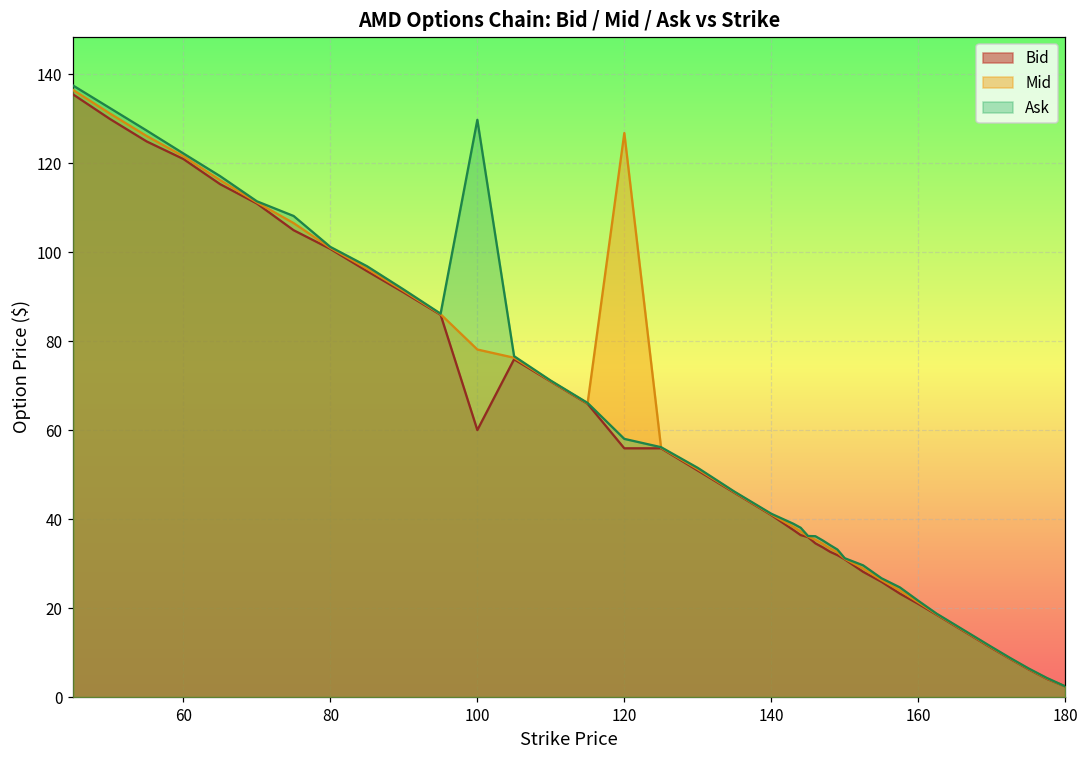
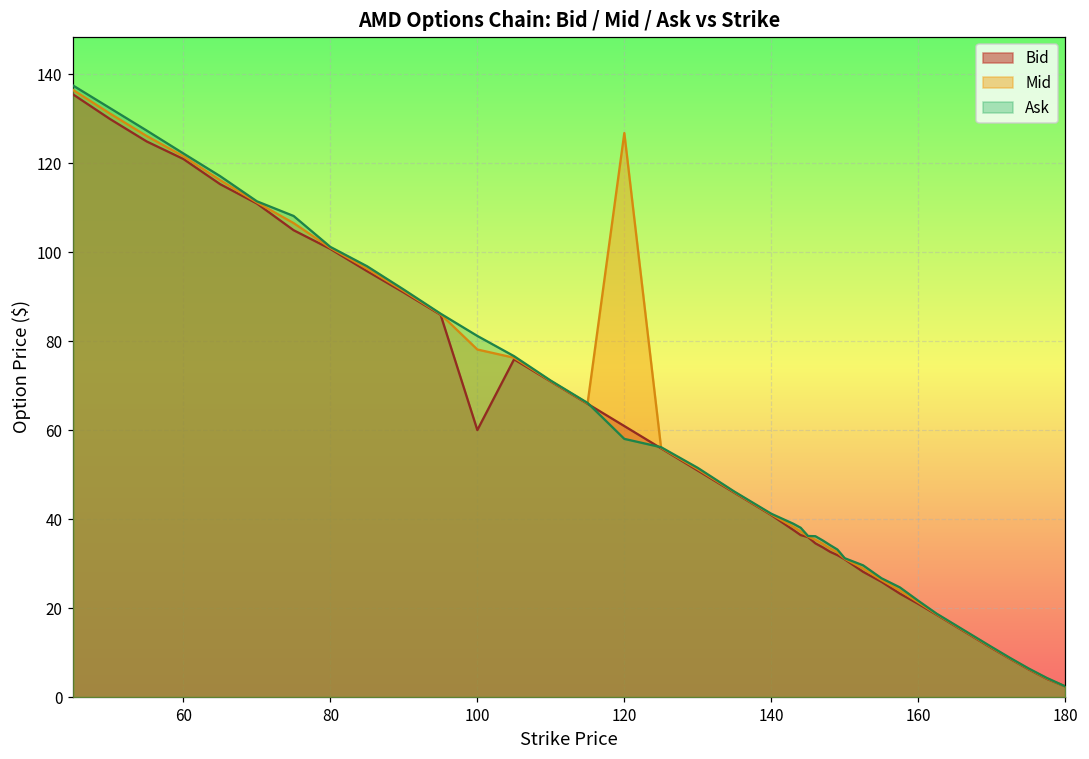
  {
    "Bid": {
      "60": 121,
      "100": 60,
-     "120": 56
+     "120": 61
    },
    "Mid": {
      "100": 78,
      "120": 127
    },
    "Ask": {
-     "100": 130,
+     "100": 81,
      "120": 58
    }
  }
